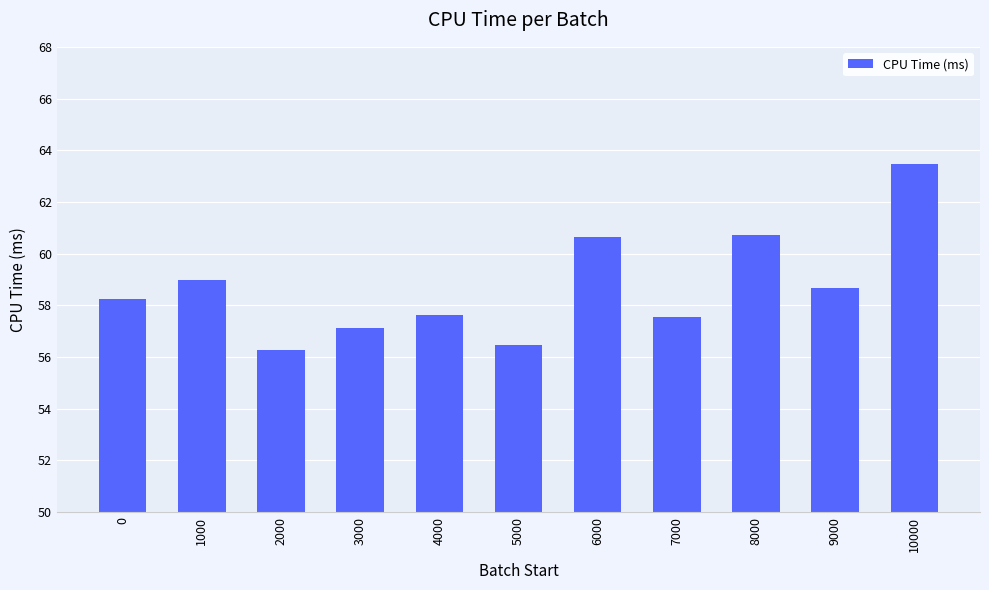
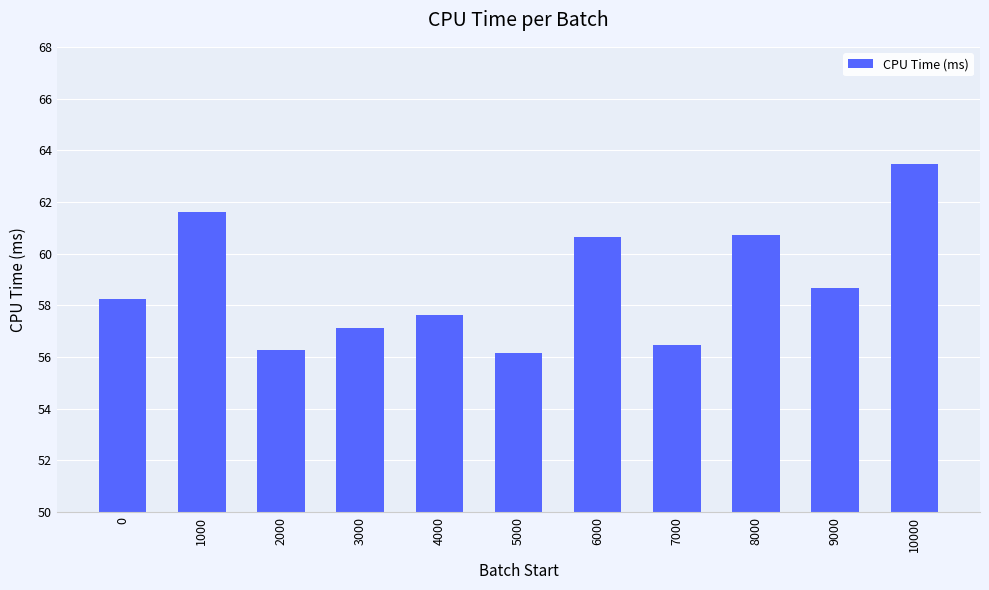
  {
    "0": 58.2,
-   "1000": 59.0,
+   "1000": 61.6,
    "2000": 56.3,
    "3000": 57.1,
    "4000": 57.6,
-   "5000": 56.5,
+   "5000": 56.1,
    "6000": 60.6,
-   "7000": 57.6,
+   "7000": 56.5,
    "8000": 60.7,
    "9000": 58.7,
    "10000": 63.5
  }
